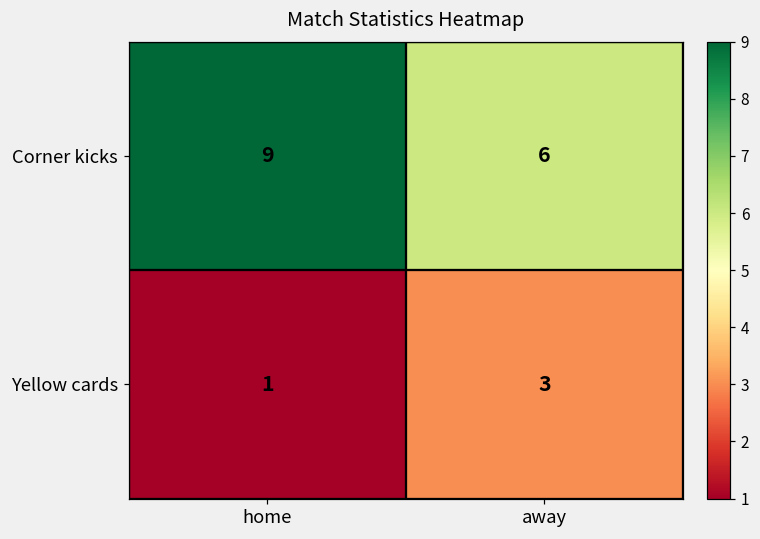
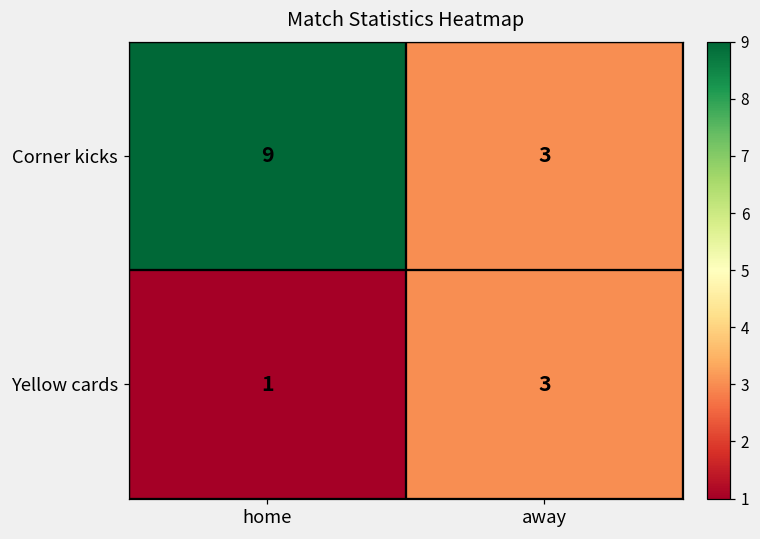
  {
    "Corner kicks": {
      "home": 9,
-     "away": 6
+     "away": 3
    },
    "Yellow cards": {
      "home": 1,
      "away": 3
    }
  }
